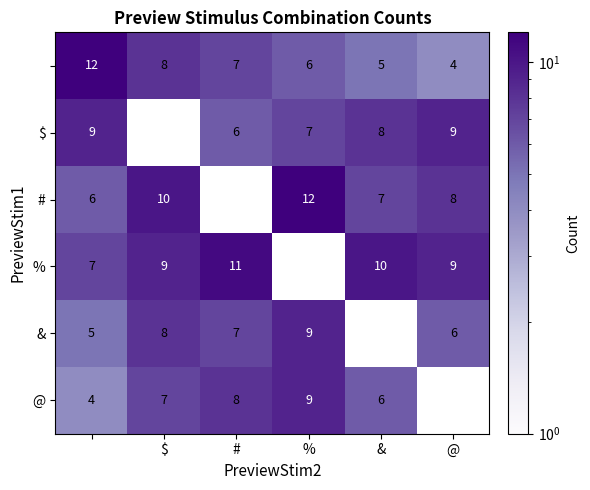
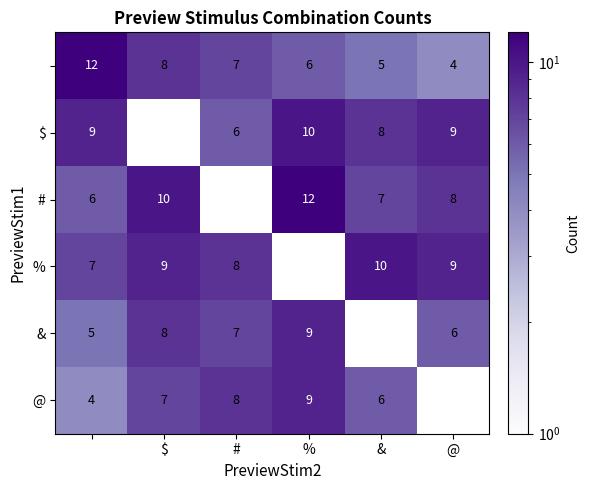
  {
    "$": {
      "#": 6,
-     "%": 7,
+     "%": 10,
      "&": 8,
      "@": 9
    },
    "#": {
      "$": 10,
      "%": 12,
      "&": 7,
      "@": 8
    },
    "%": {
      "$": 9,
-     "#": 11,
+     "#": 8,
      "&": 10,
      "@": 9
    },
    "&": {
      "$": 8,
      "#": 7,
      "%": 9,
      "@": 6
    },
    "@": {
      "$": 7,
      "#": 8,
      "%": 9,
      "&": 6
    }
  }
